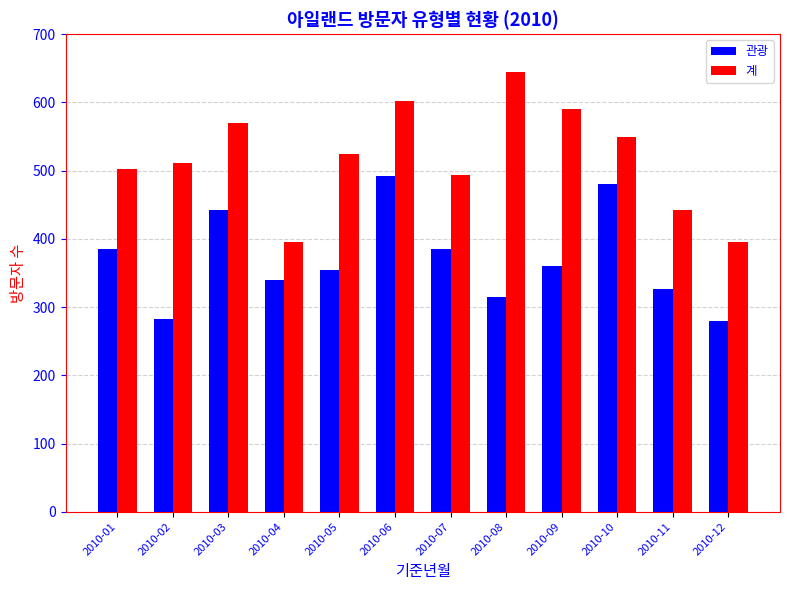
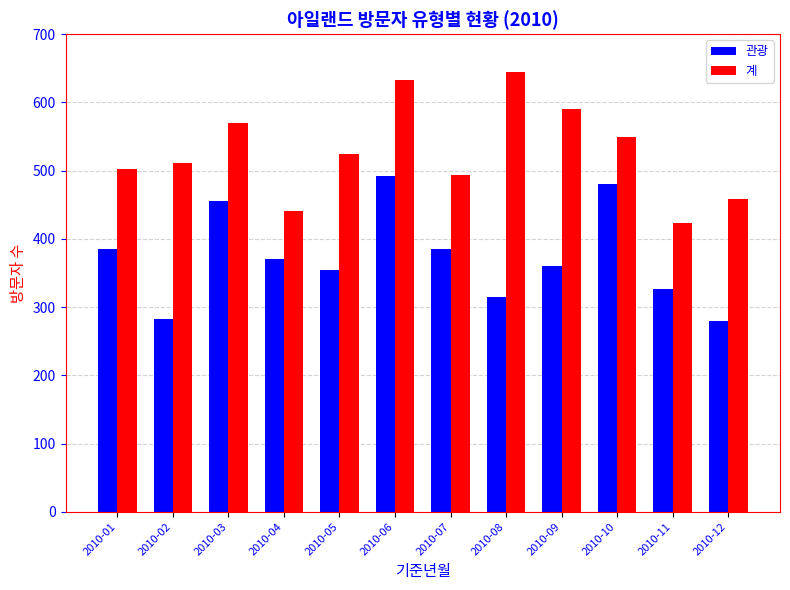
  {
    "관광": {
      "2010-01": 390,
      "2010-02": 280,
-     "2010-03": 440,
-     "2010-04": 340,
+     "2010-03": 460,
+     "2010-04": 370,
      "2010-05": 350,
      "2010-06": 490,
      "2010-07": 390,
      "2010-08": 320,
      "2010-09": 360,
      "2010-10": 480,
      "2010-11": 330,
      "2010-12": 280
    },
    "계": {
      "2010-01": 500,
      "2010-02": 510,
      "2010-03": 570,
-     "2010-04": 400,
+     "2010-04": 440,
      "2010-05": 520,
-     "2010-06": 600,
+     "2010-06": 630,
      "2010-07": 490,
      "2010-08": 640,
      "2010-09": 590,
      "2010-10": 550,
-     "2010-11": 440,
-     "2010-12": 400
+     "2010-11": 420,
+     "2010-12": 460
    }
  }
